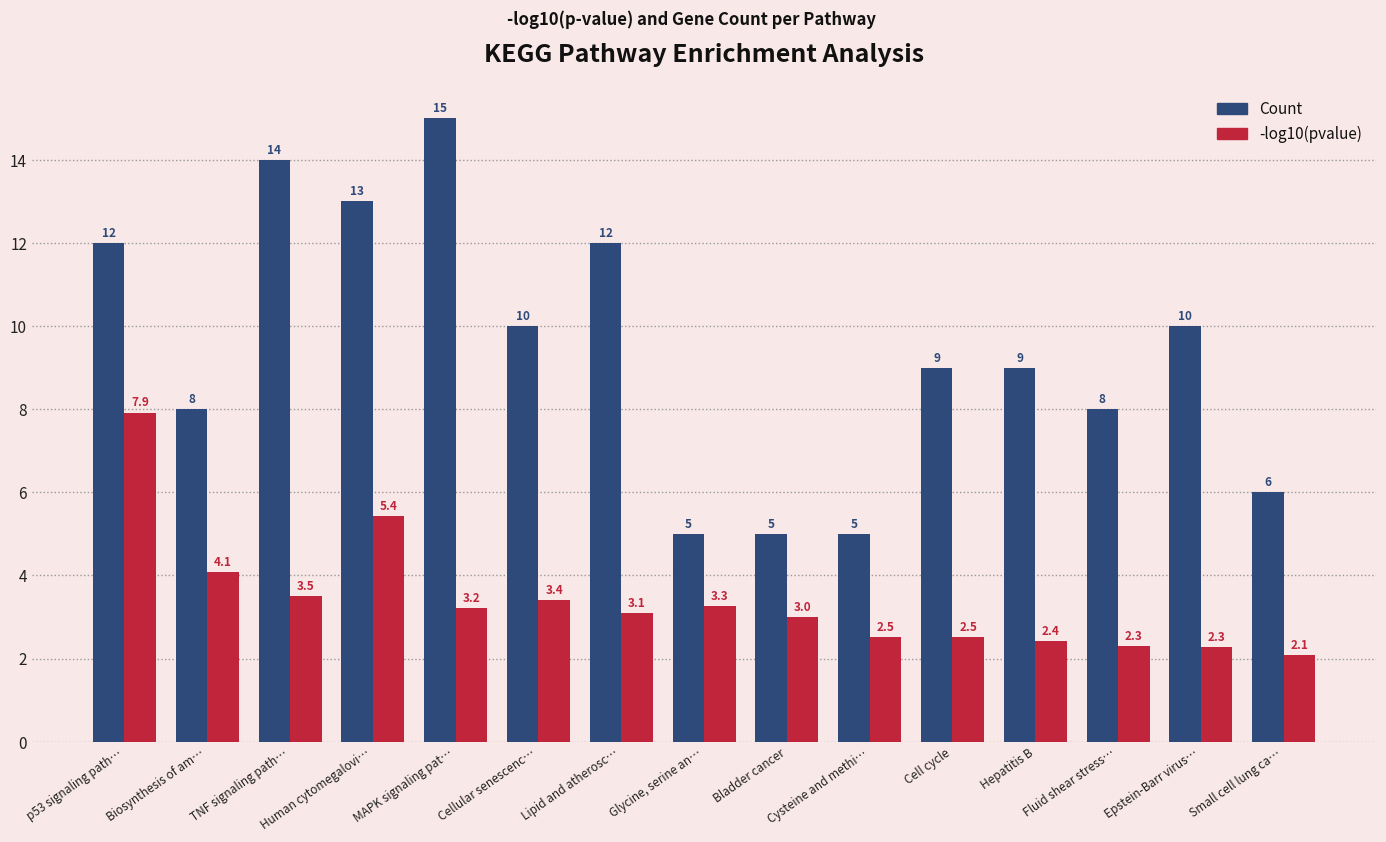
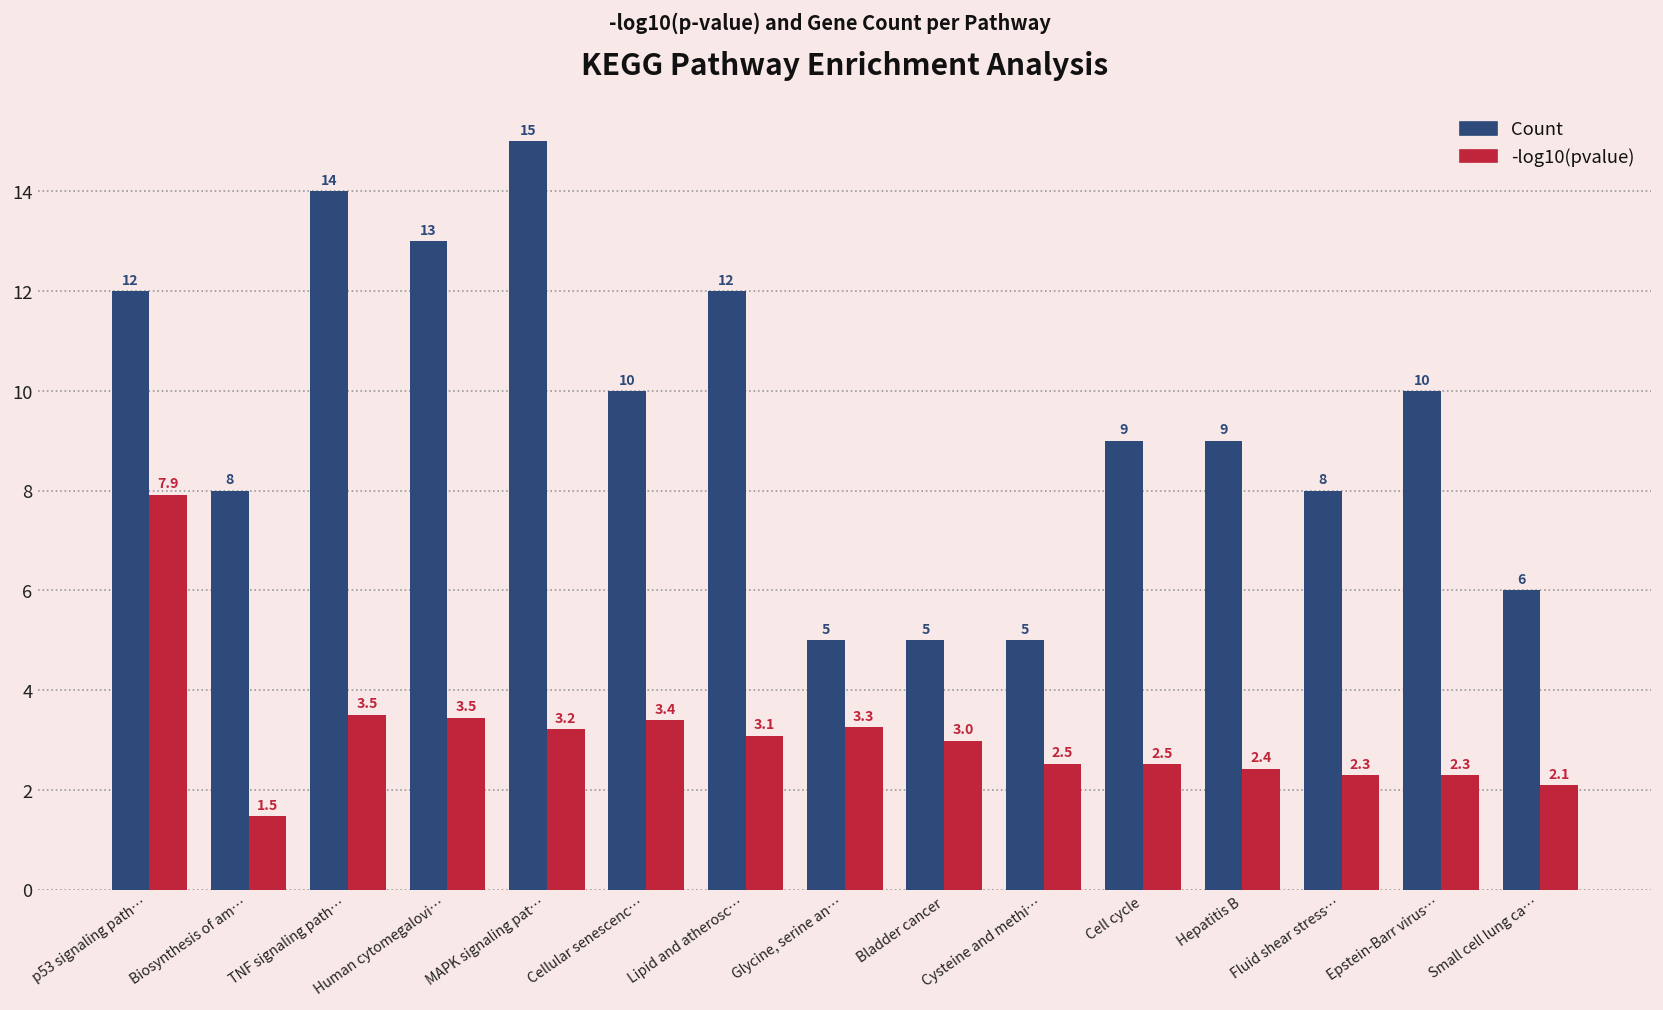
  {
    "Count": {
      "p53 signaling path…": 12,
      "Biosynthesis of am…": 8,
      "TNF signaling path…": 14,
      "Human cytomegalovi…": 13,
      "MAPK signaling pat…": 15,
      "Cellular senescenc…": 10,
      "Lipid and atherosc…": 12,
      "Glycine, serine an…": 5,
      "Bladder cancer": 5,
      "Cysteine and methi…": 5,
      "Cell cycle": 9,
      "Hepatitis B": 9,
      "Fluid shear stress…": 8,
      "Epstein-Barr virus…": 10,
      "Small cell lung ca…": 6
    },
    "-log10(pvalue)": {
      "p53 signaling path…": 7.9,
-     "Biosynthesis of am…": 4.1,
+     "Biosynthesis of am…": 1.5,
      "TNF signaling path…": 3.5,
-     "Human cytomegalovi…": 5.4,
+     "Human cytomegalovi…": 3.5,
      "MAPK signaling pat…": 3.2,
      "Cellular senescenc…": 3.4,
      "Lipid and atherosc…": 3.1,
      "Glycine, serine an…": 3.3,
      "Bladder cancer": 3.0,
      "Cysteine and methi…": 2.5,
      "Cell cycle": 2.5,
      "Hepatitis B": 2.4,
      "Fluid shear stress…": 2.3,
      "Epstein-Barr virus…": 2.3,
      "Small cell lung ca…": 2.1
    }
  }
